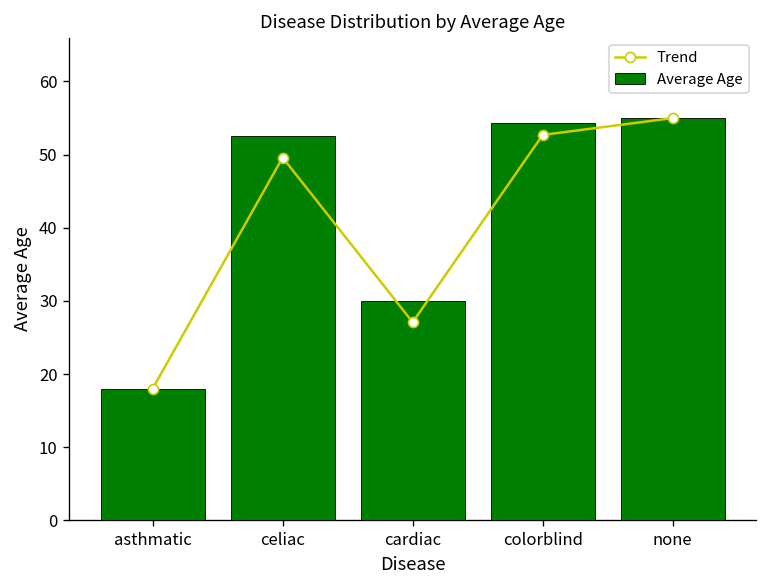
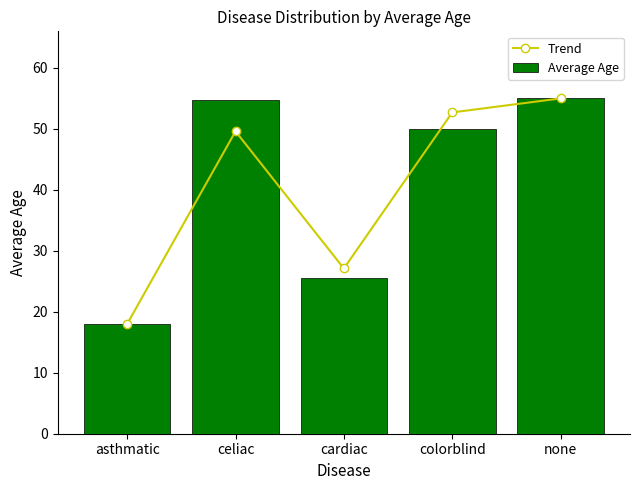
  {
    "Trend": {
      "asthmatic": 18,
      "celiac": 50,
      "cardiac": 27,
      "colorblind": 53,
      "none": 55
    },
    "Average Age": {
      "asthmatic": 18,
-     "celiac": 53,
-     "cardiac": 30,
-     "colorblind": 54,
+     "celiac": 55,
+     "cardiac": 26,
+     "colorblind": 50,
      "none": 55
    }
  }
